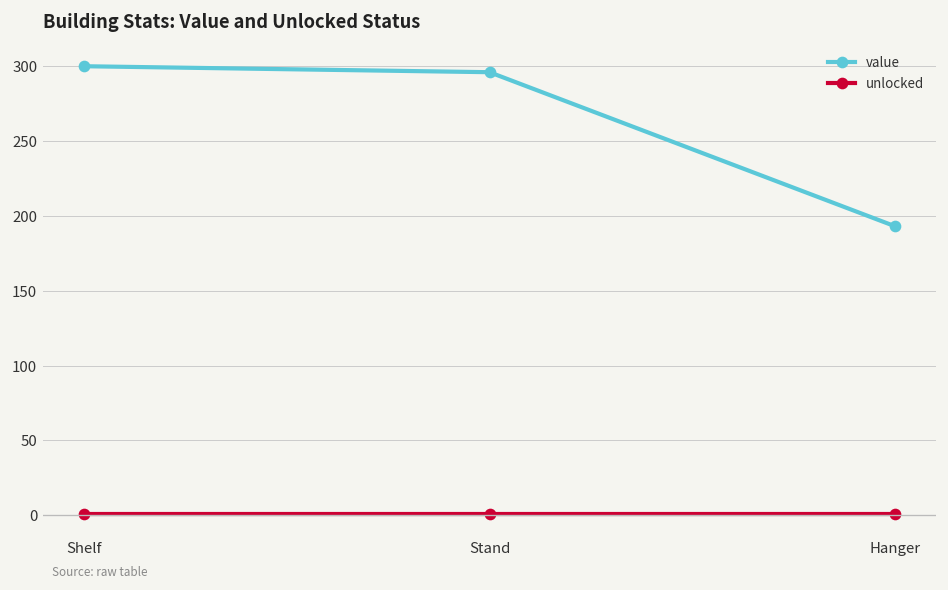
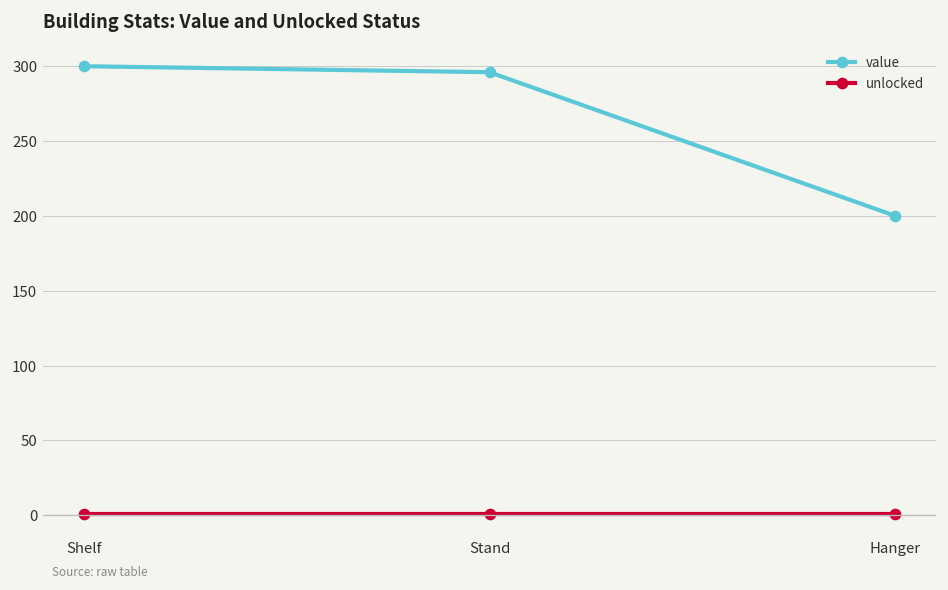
  {
    "value": {
      "Shelf": 300,
      "Stand": 296,
-     "Hanger": 193
+     "Hanger": 200
    },
    "unlocked": {
      "Shelf": 1,
      "Stand": 1,
      "Hanger": 1
    }
  }
